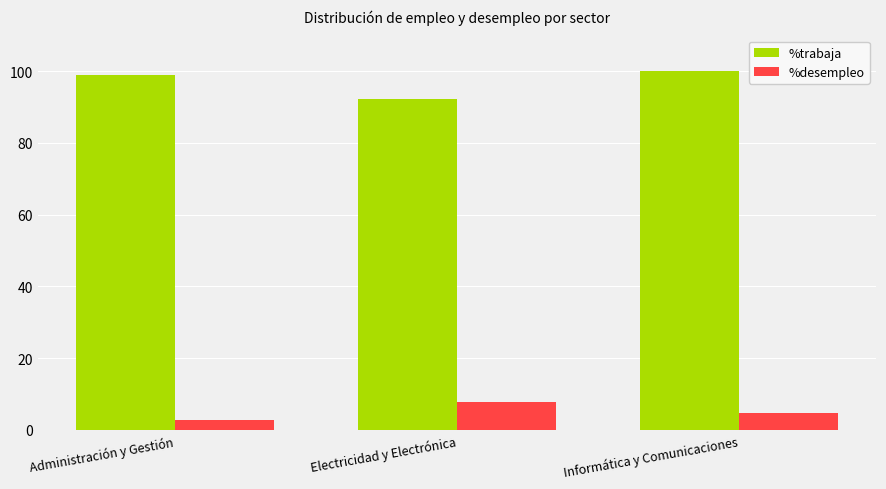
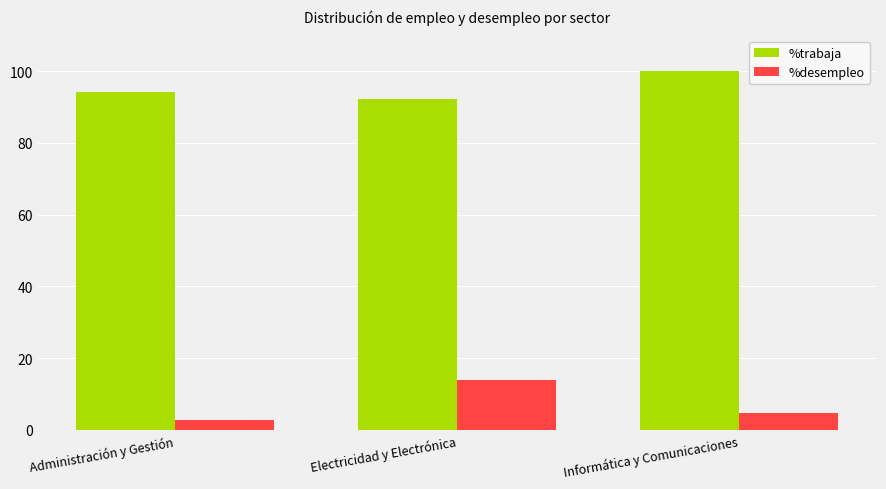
  {
    "%trabaja": {
-     "Administración y Gestión": 99,
+     "Administración y Gestión": 94,
      "Electricidad y Electrónica": 92,
      "Informática y Comunicaciones": 100
    },
    "%desempleo": {
      "Administración y Gestión": 3,
-     "Electricidad y Electrónica": 8,
+     "Electricidad y Electrónica": 14,
      "Informática y Comunicaciones": 5
    }
  }
